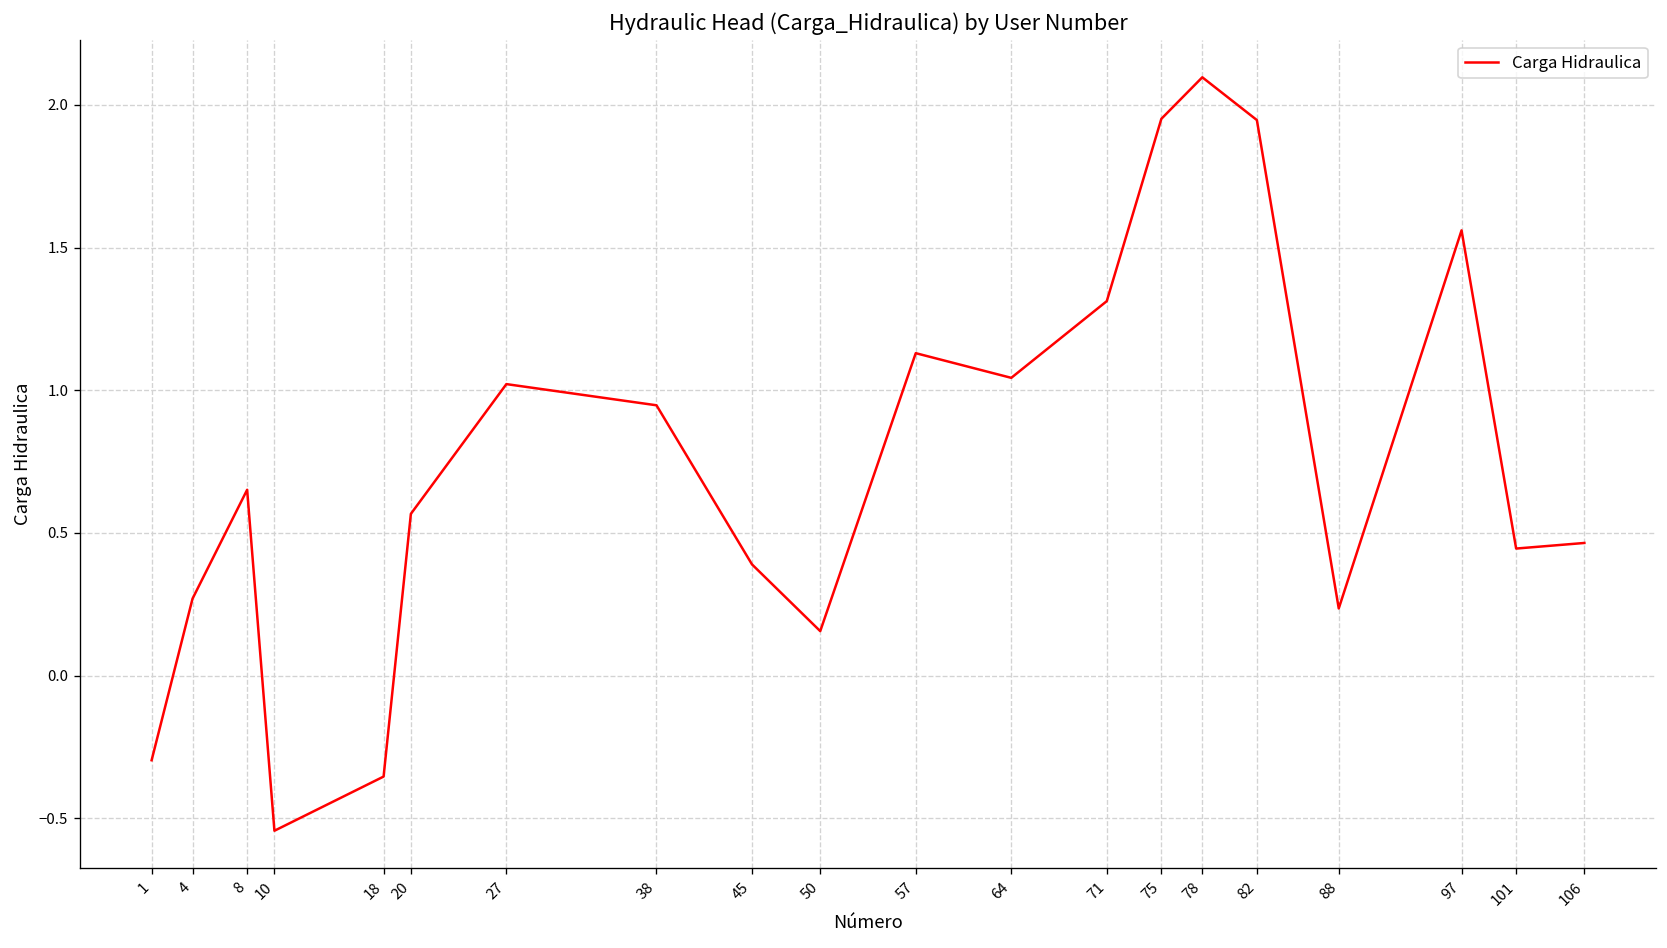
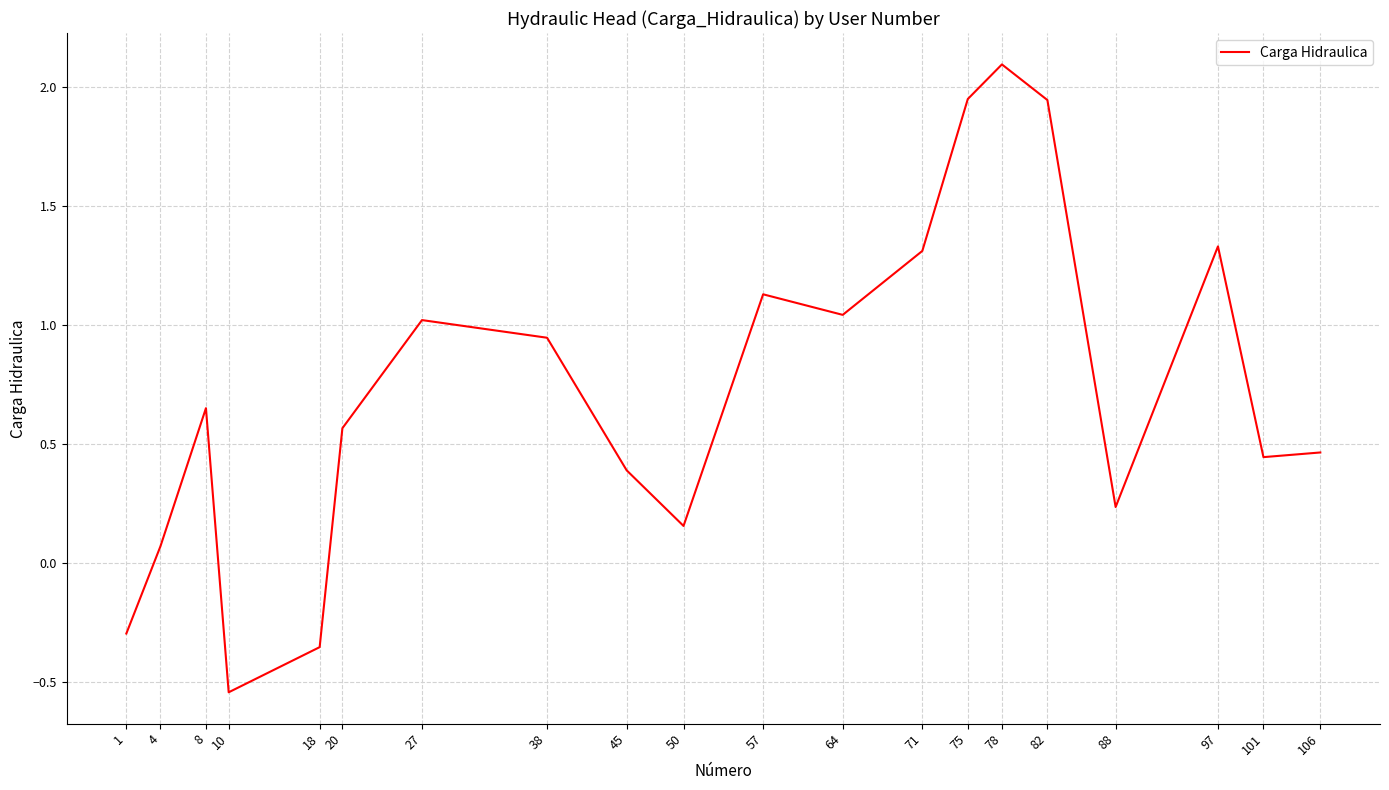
  {
    "1": -0.30,
-   "4": 0.27,
+   "4": 0.07,
    "8": 0.65,
    "10": -0.54,
    "18": -0.35,
    "20": 0.57,
    "27": 1.02,
    "38": 0.95,
    "45": 0.39,
    "50": 0.16,
    "57": 1.13,
    "64": 1.04,
    "71": 1.31,
    "75": 1.95,
    "78": 2.10,
    "82": 1.95,
    "88": 0.24,
-   "97": 1.56,
+   "97": 1.33,
    "101": 0.45,
    "106": 0.46
  }
